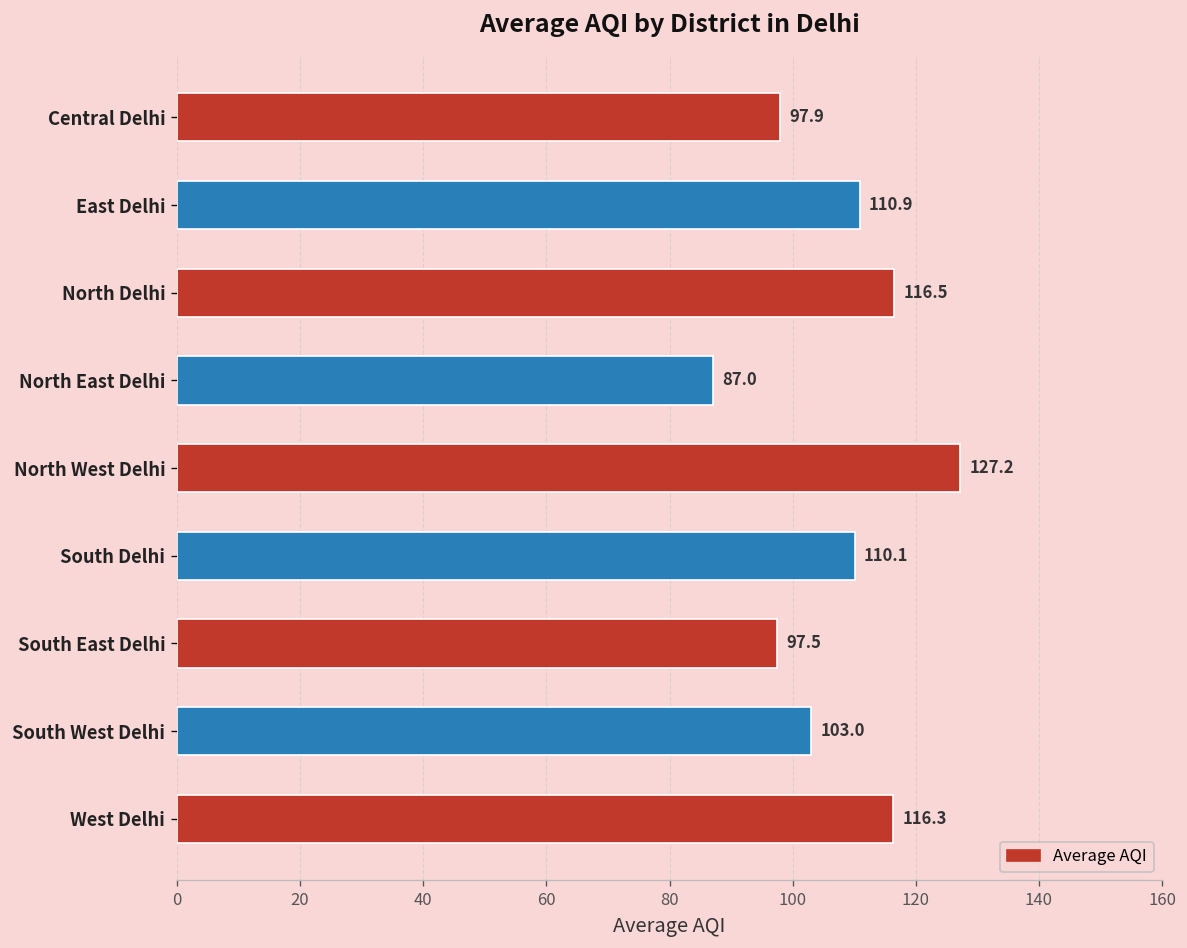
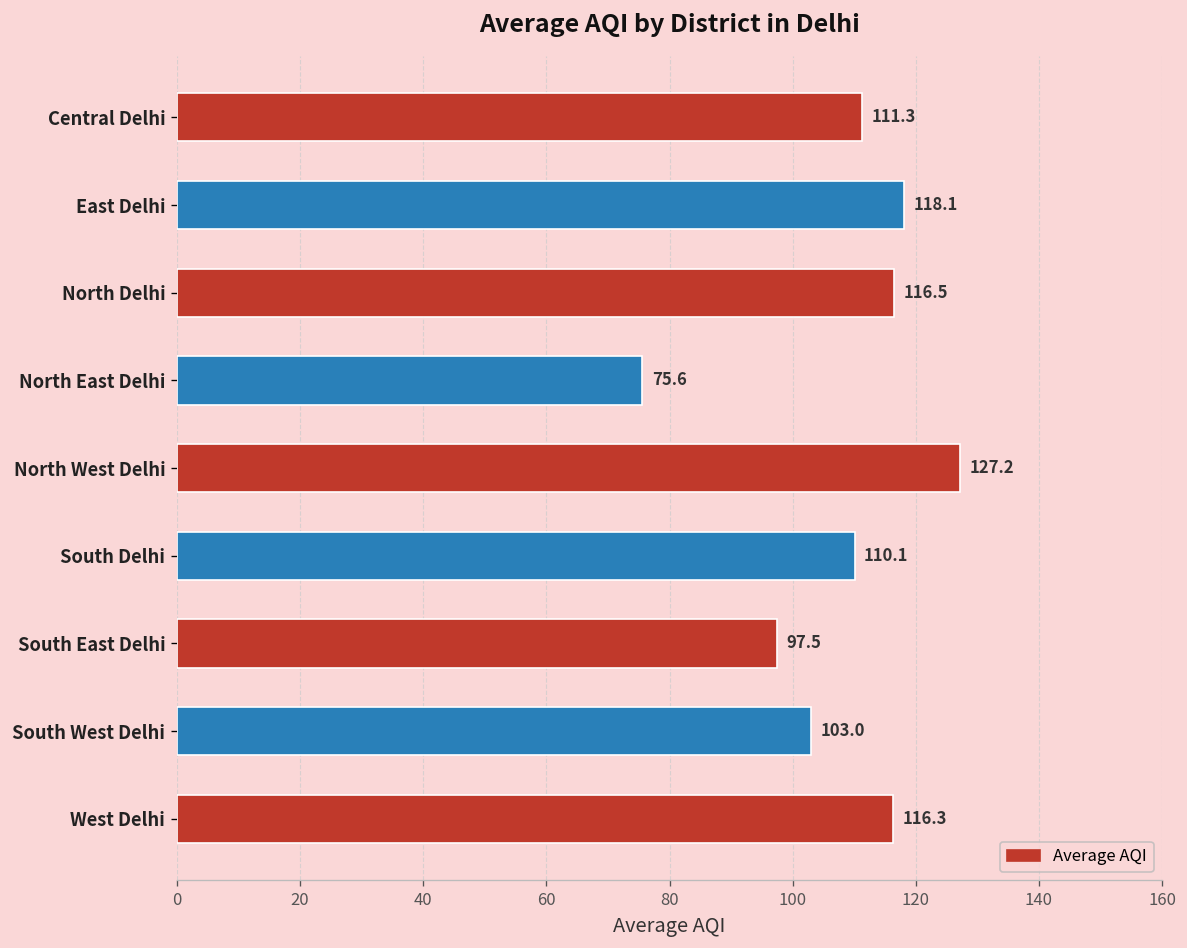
  {
-   "Central Delhi": 97.9,
-   "East Delhi": 110.9,
+   "Central Delhi": 111.3,
+   "East Delhi": 118.1,
    "North Delhi": 116.5,
-   "North East Delhi": 87.0,
+   "North East Delhi": 75.6,
    "North West Delhi": 127.2,
    "South Delhi": 110.1,
    "South East Delhi": 97.5,
    "South West Delhi": 103.0,
    "West Delhi": 116.3
  }
